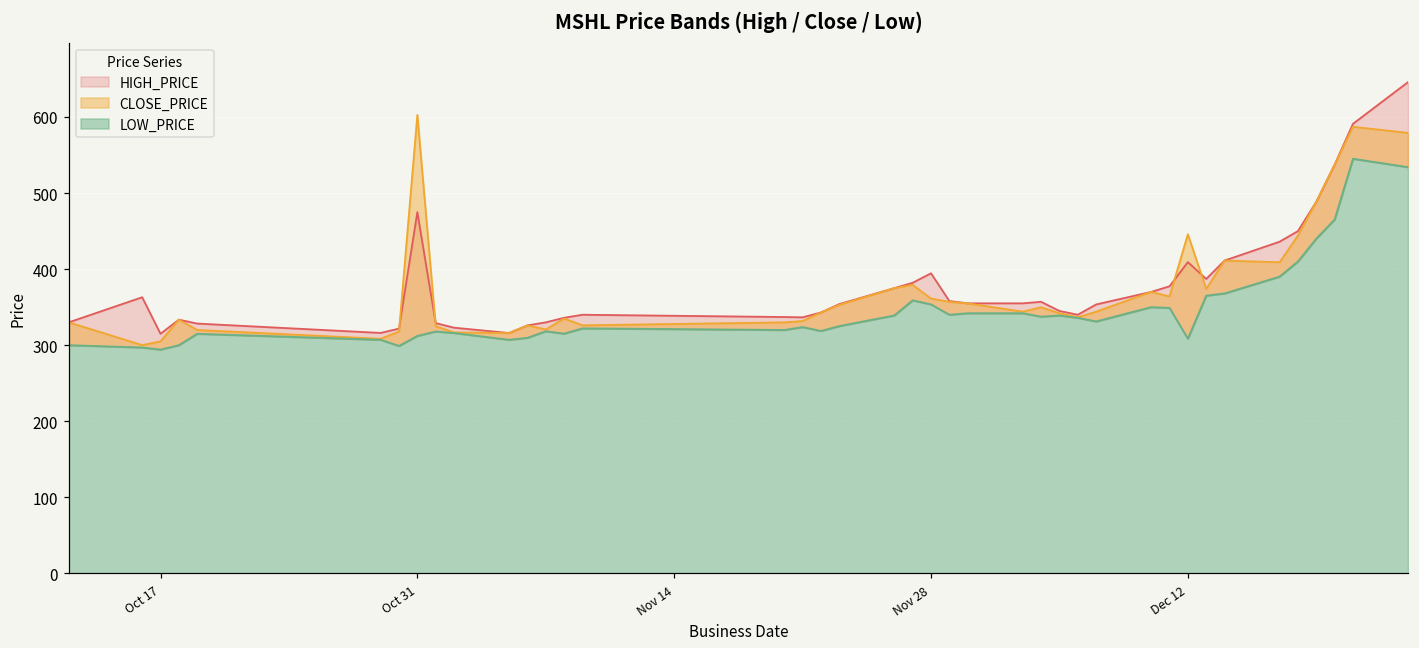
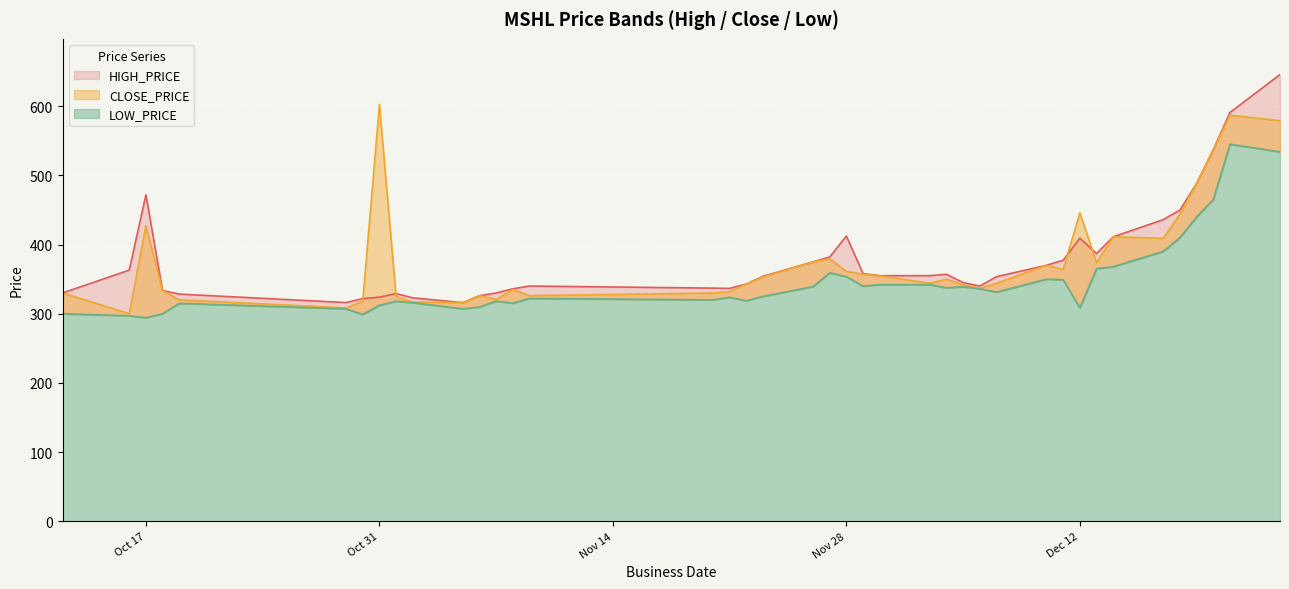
  {
    "HIGH_PRICE": {
-     "Oct 17": 320,
-     "Oct 31": 470,
-     "Nov 28": 390,
+     "Oct 17": 470,
+     "Oct 31": 320,
+     "Nov 28": 410,
      "Dec 12": 410
    },
    "CLOSE_PRICE": {
-     "Oct 17": 310,
+     "Oct 17": 430,
      "Oct 31": 600,
      "Nov 28": 360,
      "Dec 12": 450
    },
    "LOW_PRICE": {
      "Oct 17": 290,
      "Oct 31": 310,
      "Nov 28": 350,
      "Dec 12": 310
    }
  }
